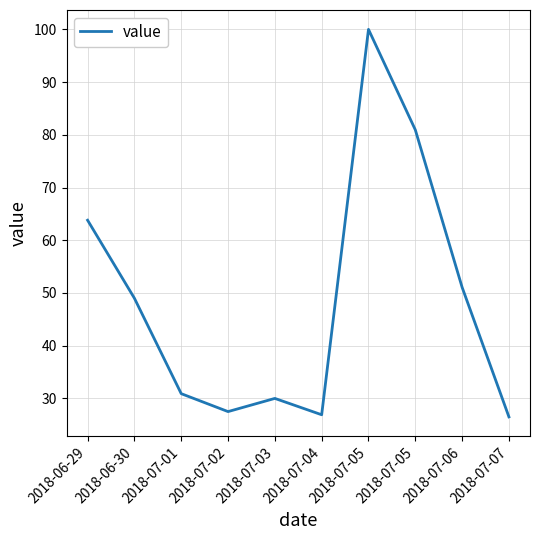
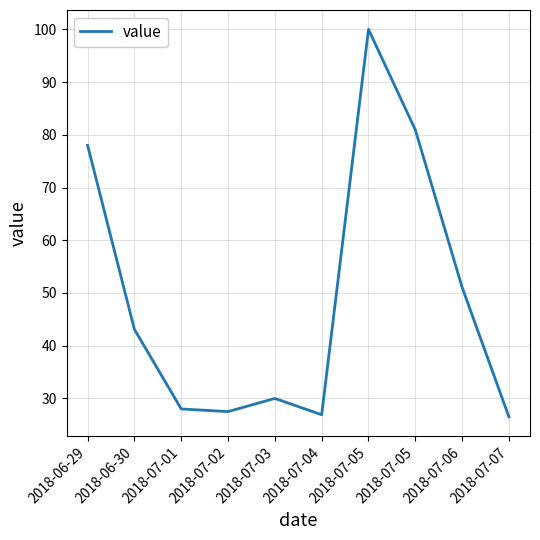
  {
-   "2018-06-29": 64,
-   "2018-06-30": 49,
-   "2018-07-01": 31,
+   "2018-06-29": 78,
+   "2018-06-30": 43,
+   "2018-07-01": 28,
    "2018-07-02": 28,
    "2018-07-03": 30,
    "2018-07-04": 27,
    "2018-07-06": 51,
    "2018-07-07": 26
  }
